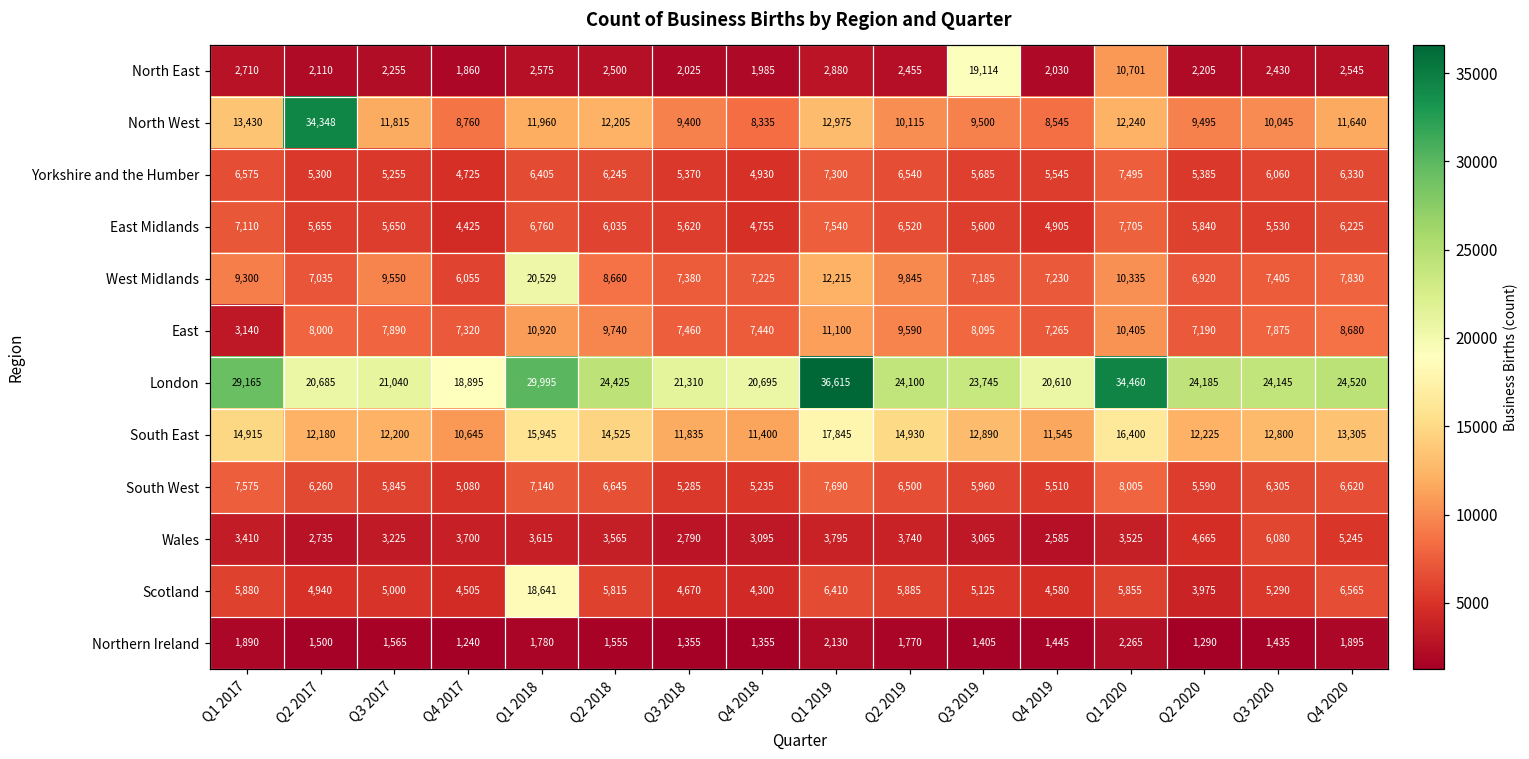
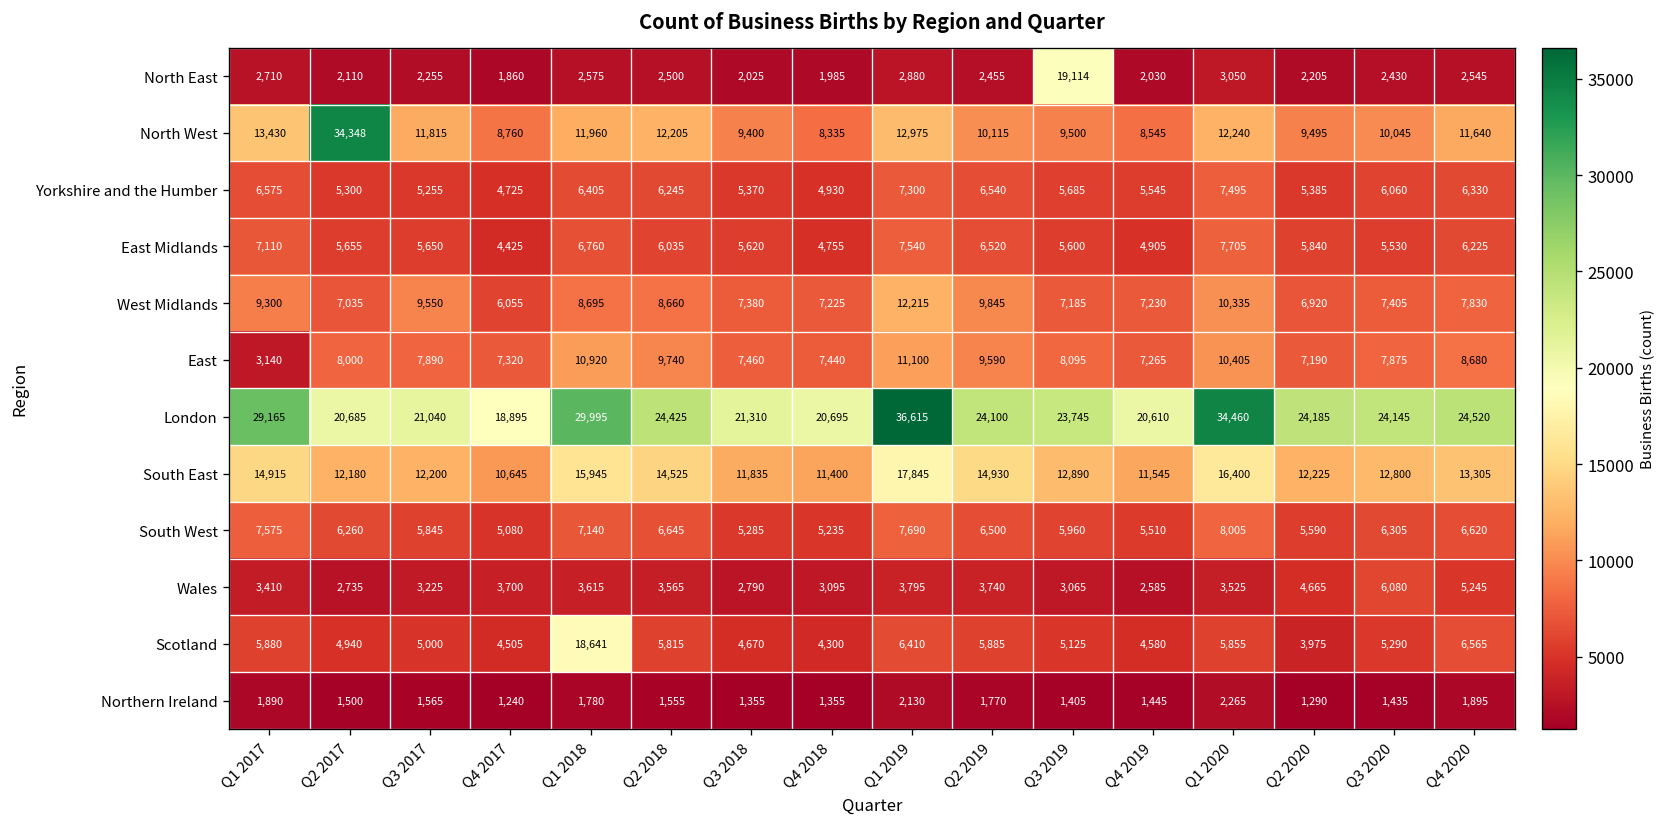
  {
    "North East": {
      "Q1 2017": "2,710",
      "Q2 2017": "2,110",
      "Q3 2017": "2,255",
      "Q4 2017": "1,860",
      "Q1 2018": "2,575",
      "Q2 2018": "2,500",
      "Q3 2018": "2,025",
      "Q4 2018": "1,985",
      "Q1 2019": "2,880",
      "Q2 2019": "2,455",
      "Q3 2019": "19,114",
      "Q4 2019": "2,030",
-     "Q1 2020": "10,701",
+     "Q1 2020": "3,050",
      "Q2 2020": "2,205",
      "Q3 2020": "2,430",
      "Q4 2020": "2,545"
    },
    "North West": {
      "Q1 2017": "13,430",
      "Q2 2017": "34,348",
      "Q3 2017": "11,815",
      "Q4 2017": "8,760",
      "Q1 2018": "11,960",
      "Q2 2018": "12,205",
      "Q3 2018": "9,400",
      "Q4 2018": "8,335",
      "Q1 2019": "12,975",
      "Q2 2019": "10,115",
      "Q3 2019": "9,500",
      "Q4 2019": "8,545",
      "Q1 2020": "12,240",
      "Q2 2020": "9,495",
      "Q3 2020": "10,045",
      "Q4 2020": "11,640"
    },
    "Yorkshire and the Humber": {
      "Q1 2017": "6,575",
      "Q2 2017": "5,300",
      "Q3 2017": "5,255",
      "Q4 2017": "4,725",
      "Q1 2018": "6,405",
      "Q2 2018": "6,245",
      "Q3 2018": "5,370",
      "Q4 2018": "4,930",
      "Q1 2019": "7,300",
      "Q2 2019": "6,540",
      "Q3 2019": "5,685",
      "Q4 2019": "5,545",
      "Q1 2020": "7,495",
      "Q2 2020": "5,385",
      "Q3 2020": "6,060",
      "Q4 2020": "6,330"
    },
    "East Midlands": {
      "Q1 2017": "7,110",
      "Q2 2017": "5,655",
      "Q3 2017": "5,650",
      "Q4 2017": "4,425",
      "Q1 2018": "6,760",
      "Q2 2018": "6,035",
      "Q3 2018": "5,620",
      "Q4 2018": "4,755",
      "Q1 2019": "7,540",
      "Q2 2019": "6,520",
      "Q3 2019": "5,600",
      "Q4 2019": "4,905",
      "Q1 2020": "7,705",
      "Q2 2020": "5,840",
      "Q3 2020": "5,530",
      "Q4 2020": "6,225"
    },
    "West Midlands": {
      "Q1 2017": "9,300",
      "Q2 2017": "7,035",
      "Q3 2017": "9,550",
      "Q4 2017": "6,055",
-     "Q1 2018": "20,529",
+     "Q1 2018": "8,695",
      "Q2 2018": "8,660",
      "Q3 2018": "7,380",
      "Q4 2018": "7,225",
      "Q1 2019": "12,215",
      "Q2 2019": "9,845",
      "Q3 2019": "7,185",
      "Q4 2019": "7,230",
      "Q1 2020": "10,335",
      "Q2 2020": "6,920",
      "Q3 2020": "7,405",
      "Q4 2020": "7,830"
    },
    "East": {
      "Q1 2017": "3,140",
      "Q2 2017": "8,000",
      "Q3 2017": "7,890",
      "Q4 2017": "7,320",
      "Q1 2018": "10,920",
      "Q2 2018": "9,740",
      "Q3 2018": "7,460",
      "Q4 2018": "7,440",
      "Q1 2019": "11,100",
      "Q2 2019": "9,590",
      "Q3 2019": "8,095",
      "Q4 2019": "7,265",
      "Q1 2020": "10,405",
      "Q2 2020": "7,190",
      "Q3 2020": "7,875",
      "Q4 2020": "8,680"
    },
    "London": {
      "Q1 2017": "29,165",
      "Q2 2017": "20,685",
      "Q3 2017": "21,040",
      "Q4 2017": "18,895",
      "Q1 2018": "29,995",
      "Q2 2018": "24,425",
      "Q3 2018": "21,310",
      "Q4 2018": "20,695",
      "Q1 2019": "36,615",
      "Q2 2019": "24,100",
      "Q3 2019": "23,745",
      "Q4 2019": "20,610",
      "Q1 2020": "34,460",
      "Q2 2020": "24,185",
      "Q3 2020": "24,145",
      "Q4 2020": "24,520"
    },
    "South East": {
      "Q1 2017": "14,915",
      "Q2 2017": "12,180",
      "Q3 2017": "12,200",
      "Q4 2017": "10,645",
      "Q1 2018": "15,945",
      "Q2 2018": "14,525",
      "Q3 2018": "11,835",
      "Q4 2018": "11,400",
      "Q1 2019": "17,845",
      "Q2 2019": "14,930",
      "Q3 2019": "12,890",
      "Q4 2019": "11,545",
      "Q1 2020": "16,400",
      "Q2 2020": "12,225",
      "Q3 2020": "12,800",
      "Q4 2020": "13,305"
    },
    "South West": {
      "Q1 2017": "7,575",
      "Q2 2017": "6,260",
      "Q3 2017": "5,845",
      "Q4 2017": "5,080",
      "Q1 2018": "7,140",
      "Q2 2018": "6,645",
      "Q3 2018": "5,285",
      "Q4 2018": "5,235",
      "Q1 2019": "7,690",
      "Q2 2019": "6,500",
      "Q3 2019": "5,960",
      "Q4 2019": "5,510",
      "Q1 2020": "8,005",
      "Q2 2020": "5,590",
      "Q3 2020": "6,305",
      "Q4 2020": "6,620"
    },
    "Wales": {
      "Q1 2017": "3,410",
      "Q2 2017": "2,735",
      "Q3 2017": "3,225",
      "Q4 2017": "3,700",
      "Q1 2018": "3,615",
      "Q2 2018": "3,565",
      "Q3 2018": "2,790",
      "Q4 2018": "3,095",
      "Q1 2019": "3,795",
      "Q2 2019": "3,740",
      "Q3 2019": "3,065",
      "Q4 2019": "2,585",
      "Q1 2020": "3,525",
      "Q2 2020": "4,665",
      "Q3 2020": "6,080",
      "Q4 2020": "5,245"
    },
    "Scotland": {
      "Q1 2017": "5,880",
      "Q2 2017": "4,940",
      "Q3 2017": "5,000",
      "Q4 2017": "4,505",
      "Q1 2018": "18,641",
      "Q2 2018": "5,815",
      "Q3 2018": "4,670",
      "Q4 2018": "4,300",
      "Q1 2019": "6,410",
      "Q2 2019": "5,885",
      "Q3 2019": "5,125",
      "Q4 2019": "4,580",
      "Q1 2020": "5,855",
      "Q2 2020": "3,975",
      "Q3 2020": "5,290",
      "Q4 2020": "6,565"
    },
    "Northern Ireland": {
      "Q1 2017": "1,890",
      "Q2 2017": "1,500",
      "Q3 2017": "1,565",
      "Q4 2017": "1,240",
      "Q1 2018": "1,780",
      "Q2 2018": "1,555",
      "Q3 2018": "1,355",
      "Q4 2018": "1,355",
      "Q1 2019": "2,130",
      "Q2 2019": "1,770",
      "Q3 2019": "1,405",
      "Q4 2019": "1,445",
      "Q1 2020": "2,265",
      "Q2 2020": "1,290",
      "Q3 2020": "1,435",
      "Q4 2020": "1,895"
    }
  }
